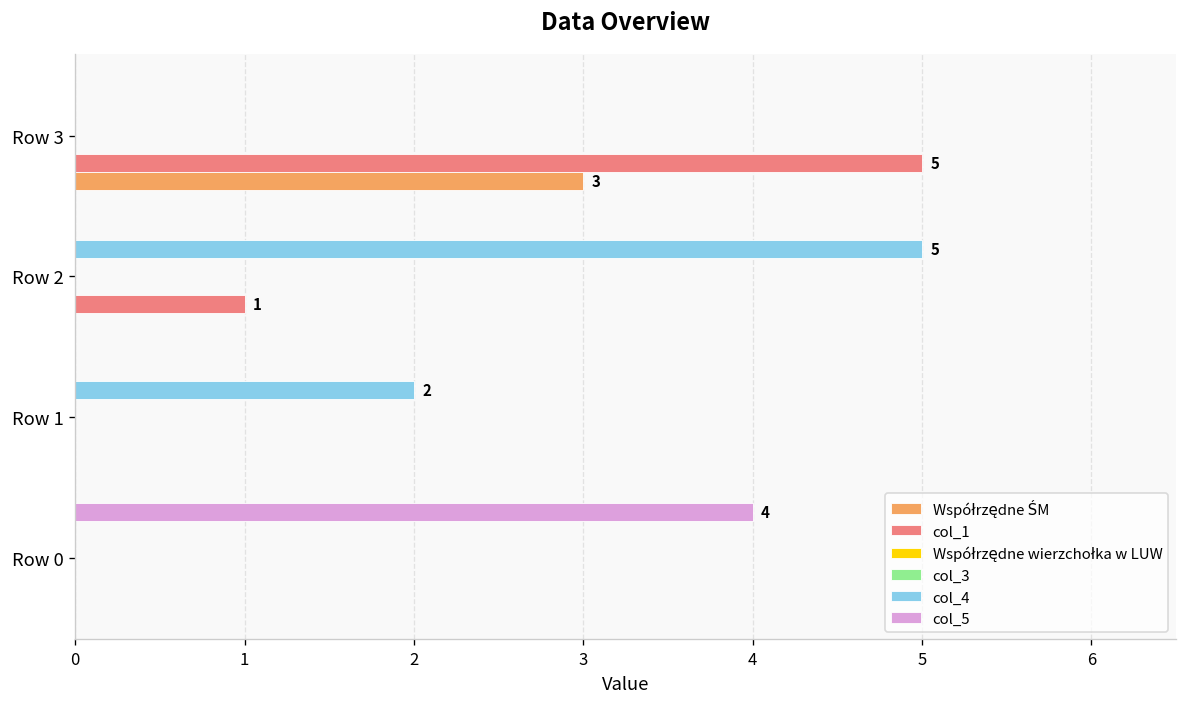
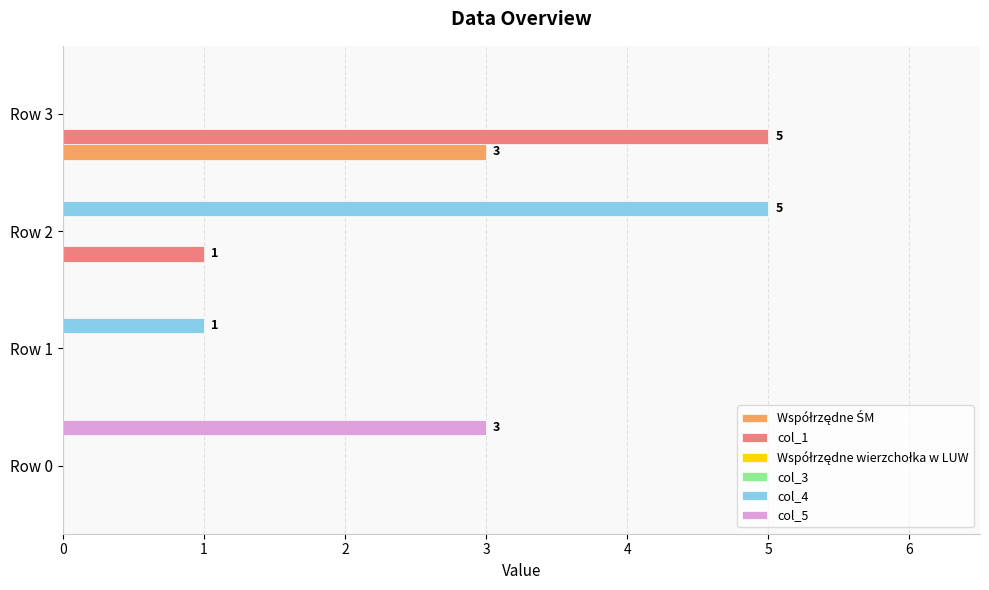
  {
    "Współrzędne wierzchołka w LUW": {
      "Row 3": 0.00,
      "Row 2": 0.00,
      "Row 1": 0.00,
      "Row 0": 0.00
    },
    "col_3": {
      "Row 3": 0.00,
      "Row 2": 0.00,
      "Row 1": 0.00,
      "Row 0": 0.00
    },
    "col_4": {
      "Row 2": 5,
-     "Row 1": 2
+     "Row 1": 1
    },
    "col_5": {
-     "Row 0": 4
+     "Row 0": 3
    }
  }
